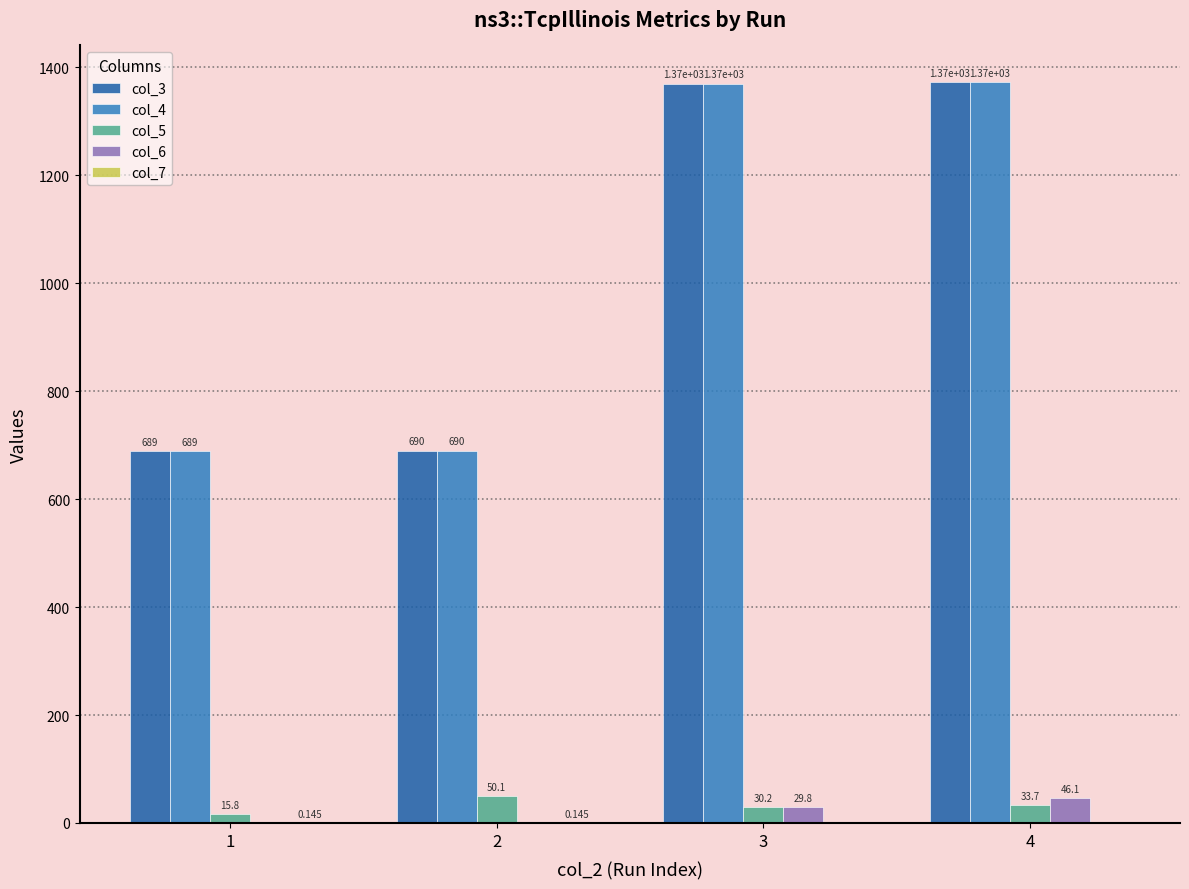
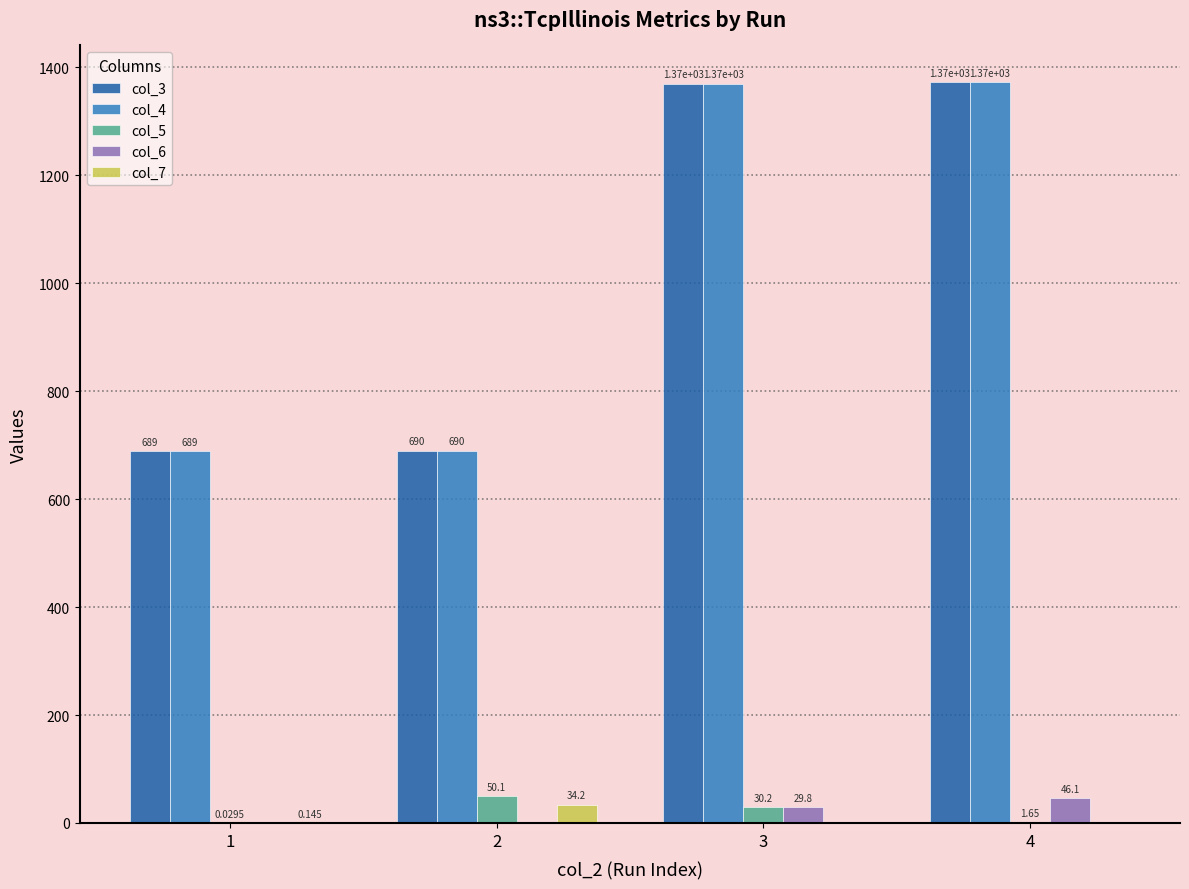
  {
    "col_5": {
-     "1": 15.8,
+     "1": 0.0295,
      "2": 50.1,
      "3": 30.2,
-     "4": 33.7
+     "4": 1.65
    },
    "col_6": {
      "3": 29.8,
      "4": 46.1
    },
    "col_7": {
      "1": 0.145,
-     "2": 0.145
+     "2": 34.2
    }
  }
